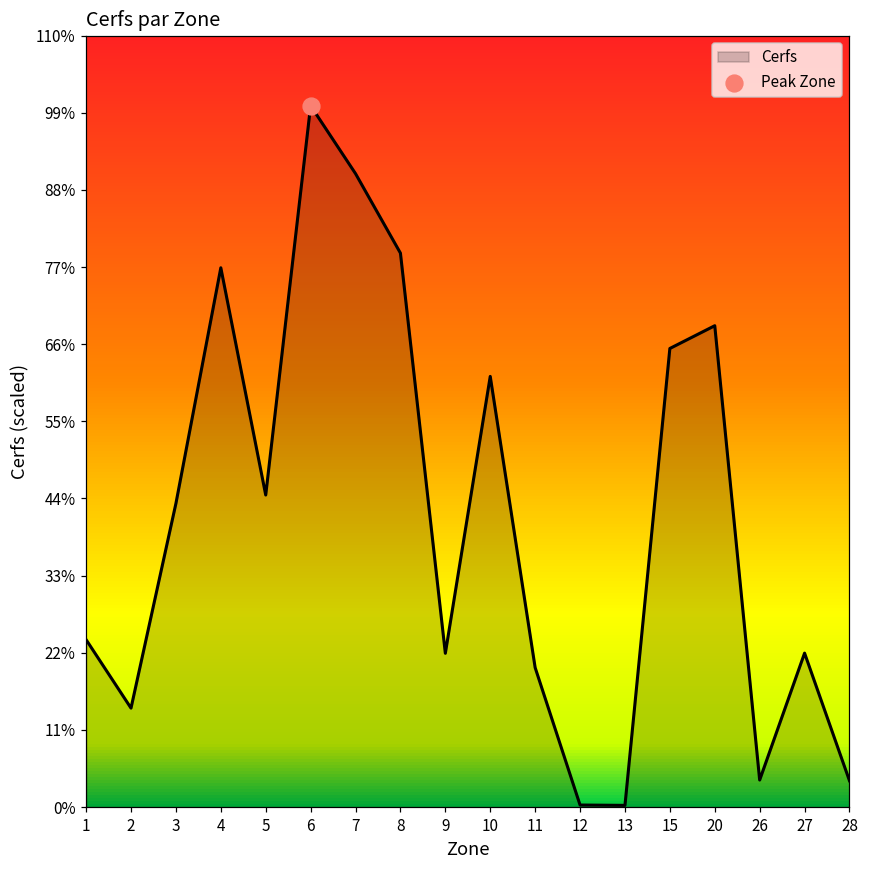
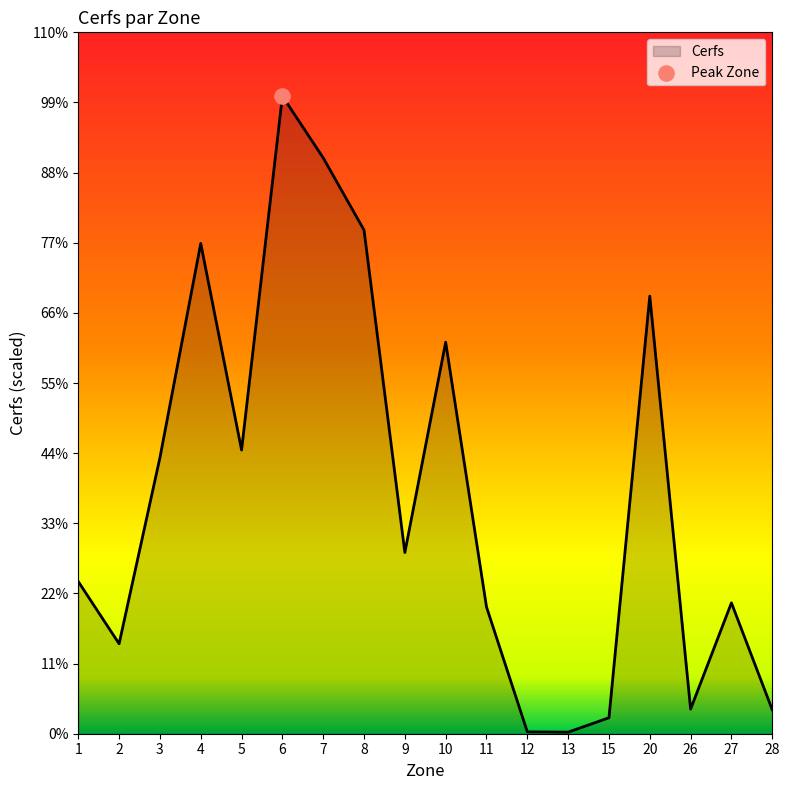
  {
    "Cerfs": {
      "1": "24%",
      "2": "14%",
      "3": "43%",
      "4": "77%",
      "5": "44%",
      "7": "90%",
      "8": "79%",
-     "9": "22%",
+     "9": "28%",
      "10": "61%",
      "11": "20%",
      "12": "0%",
      "13": "0%",
-     "15": "65%",
+     "15": "3%",
      "20": "69%",
      "26": "4%",
-     "27": "22%",
+     "27": "21%",
      "28": "4%"
    }
  }
